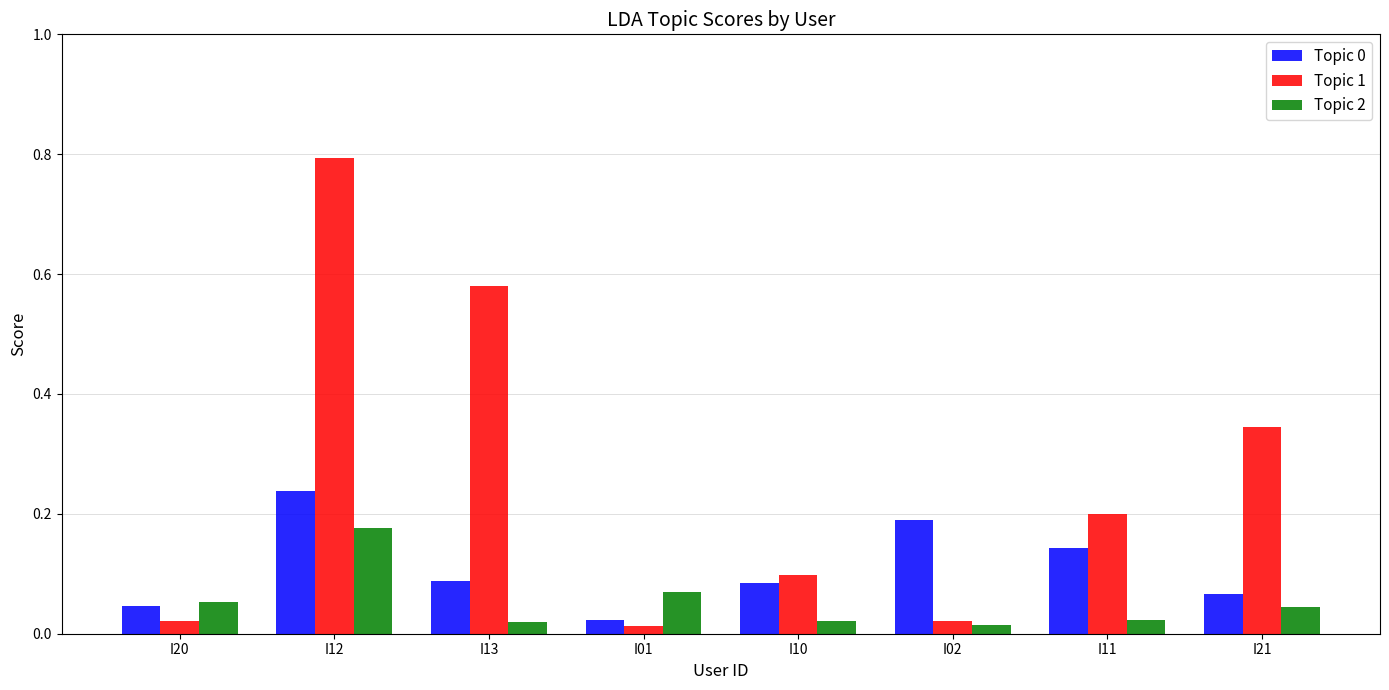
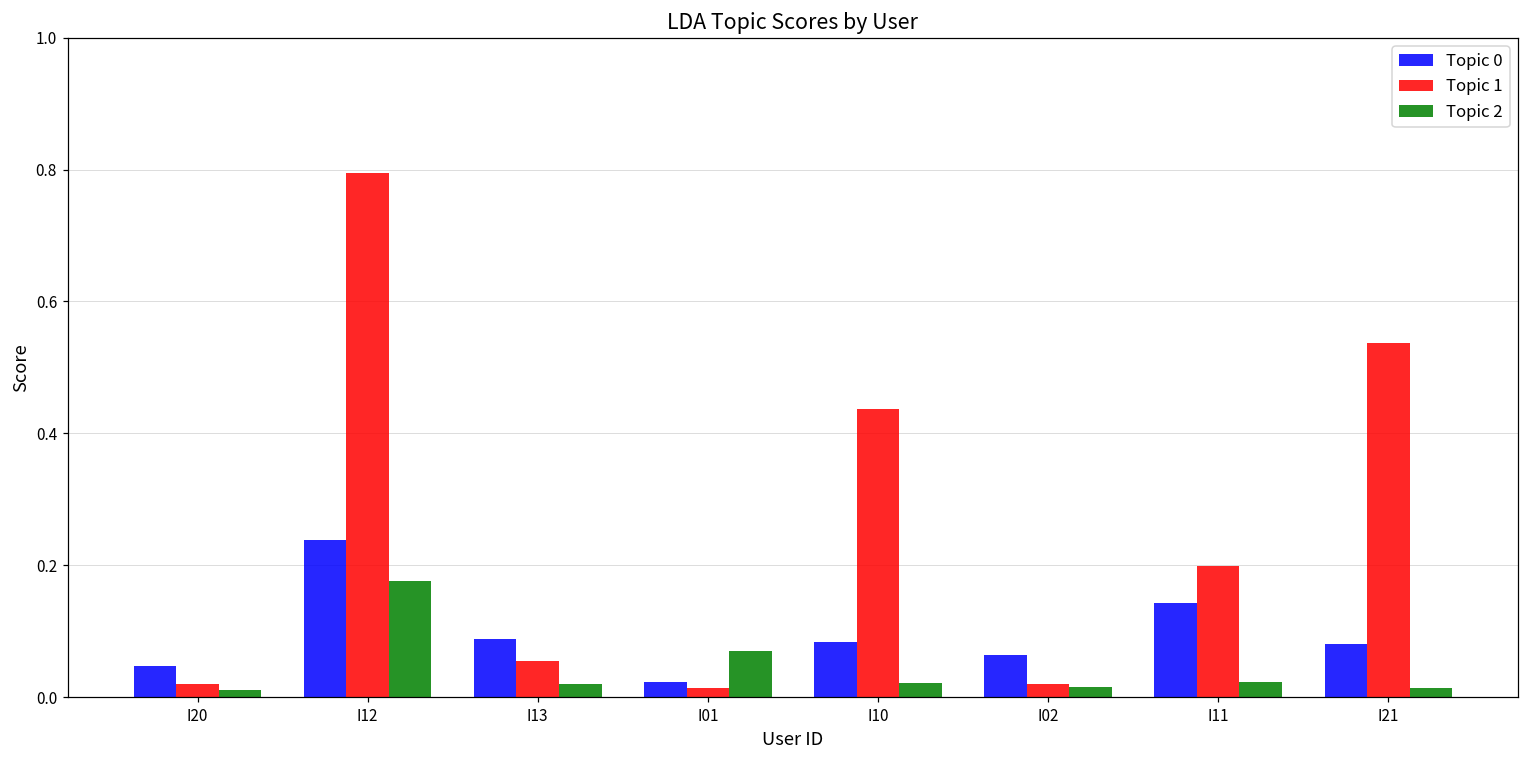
  {
    "Topic 0": {
      "I20": 0.05,
      "I12": 0.24,
      "I13": 0.09,
      "I01": 0.02,
      "I10": 0.08,
-     "I02": 0.19,
+     "I02": 0.06,
      "I11": 0.14,
-     "I21": 0.07
+     "I21": 0.08
    },
    "Topic 1": {
      "I20": 0.02,
      "I12": 0.79,
-     "I13": 0.58,
+     "I13": 0.05,
      "I01": 0.01,
-     "I10": 0.10,
+     "I10": 0.44,
      "I02": 0.02,
      "I11": 0.20,
-     "I21": 0.35
+     "I21": 0.54
    },
    "Topic 2": {
-     "I20": 0.05,
+     "I20": 0.01,
      "I12": 0.18,
      "I13": 0.02,
      "I01": 0.07,
      "I10": 0.02,
      "I02": 0.01,
      "I11": 0.02,
-     "I21": 0.05
+     "I21": 0.01
    }
  }
